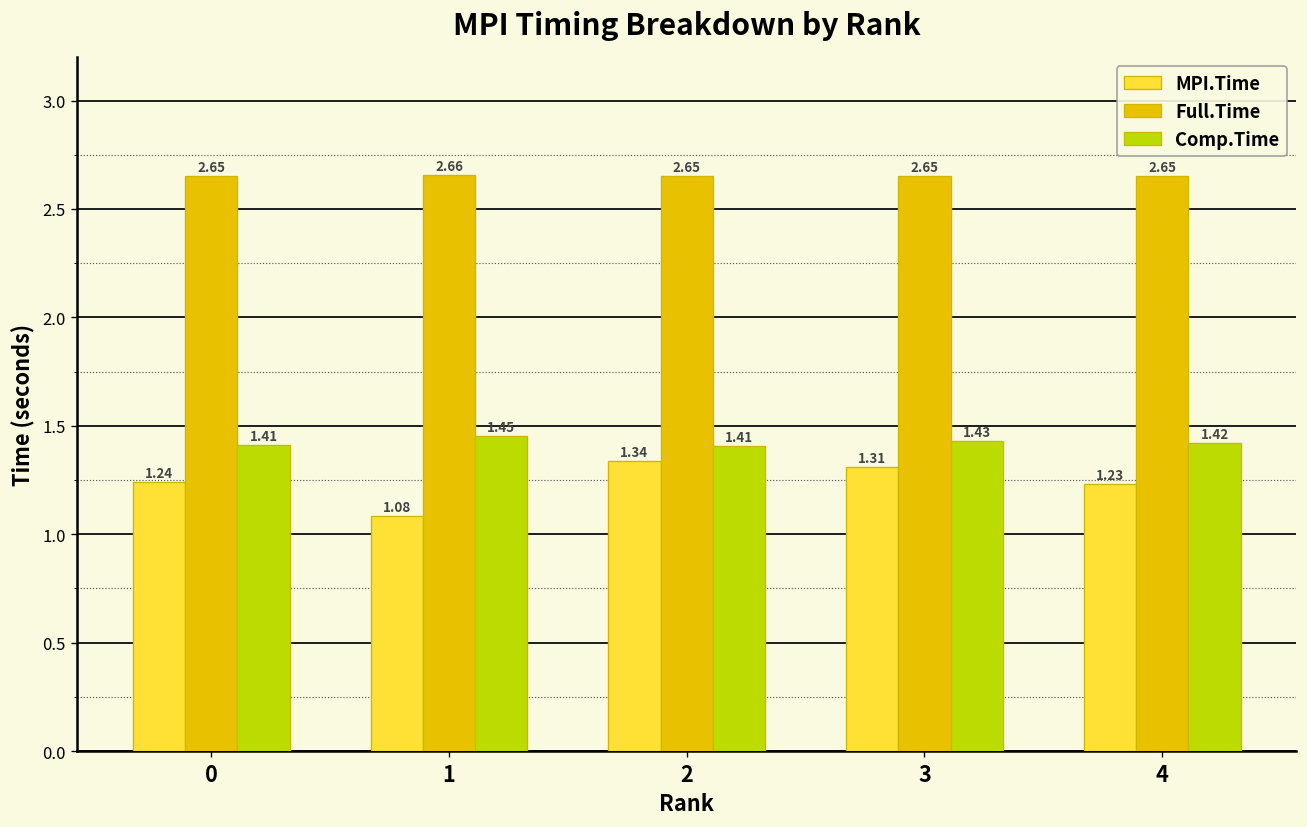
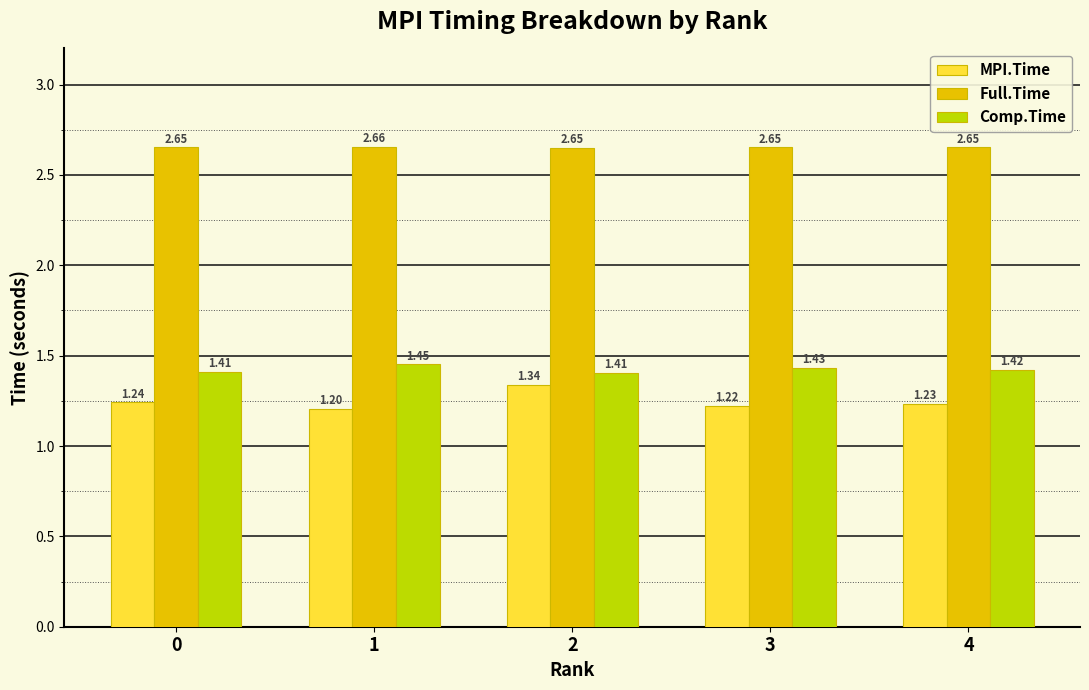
  {
    "MPI.Time": {
      "0": 1.24,
-     "1": 1.08,
+     "1": 1.20,
      "2": 1.34,
-     "3": 1.31,
+     "3": 1.22,
      "4": 1.23
    }
  }
